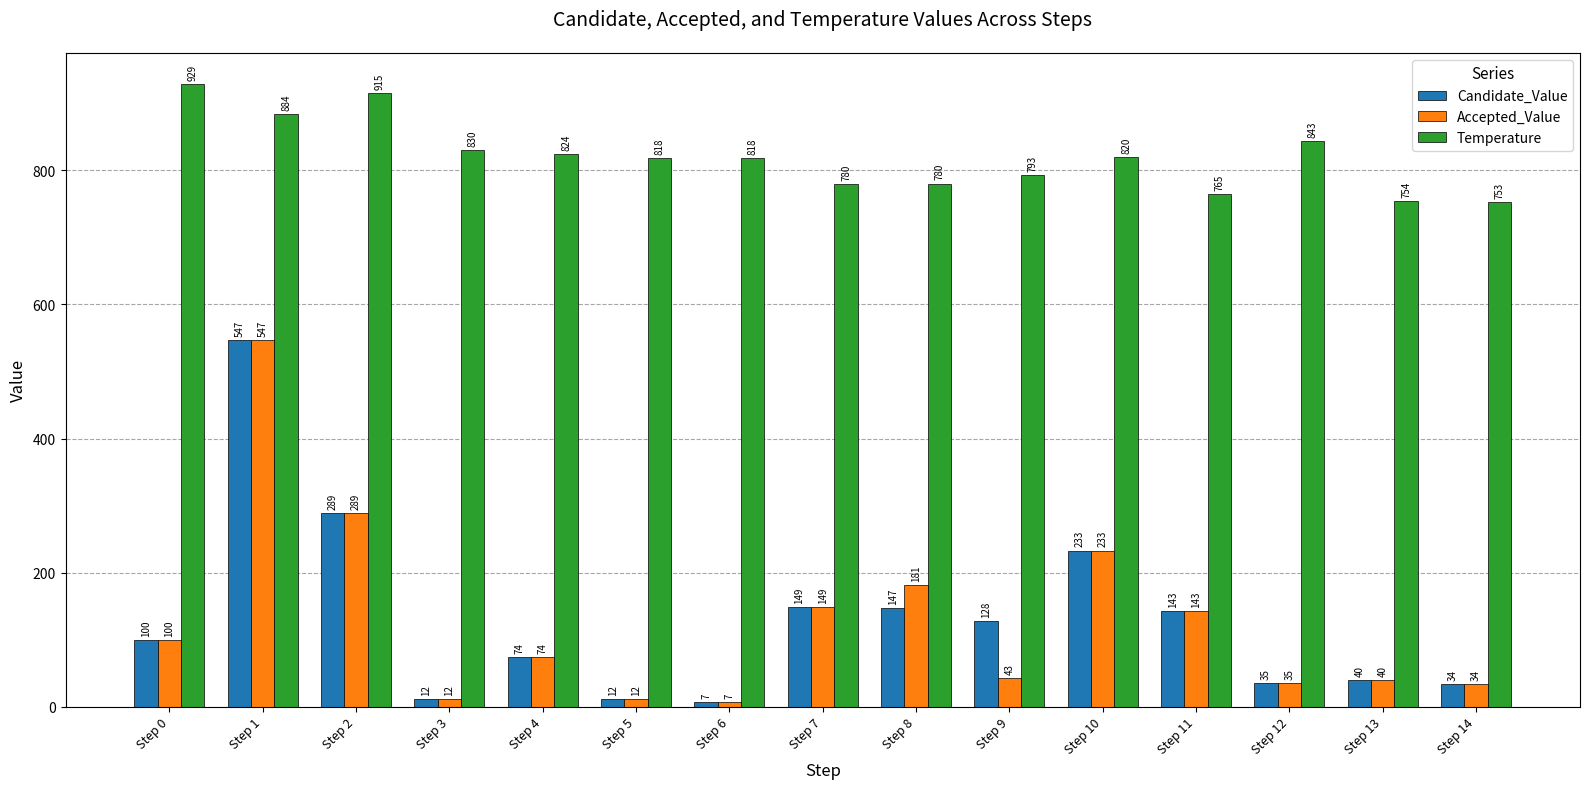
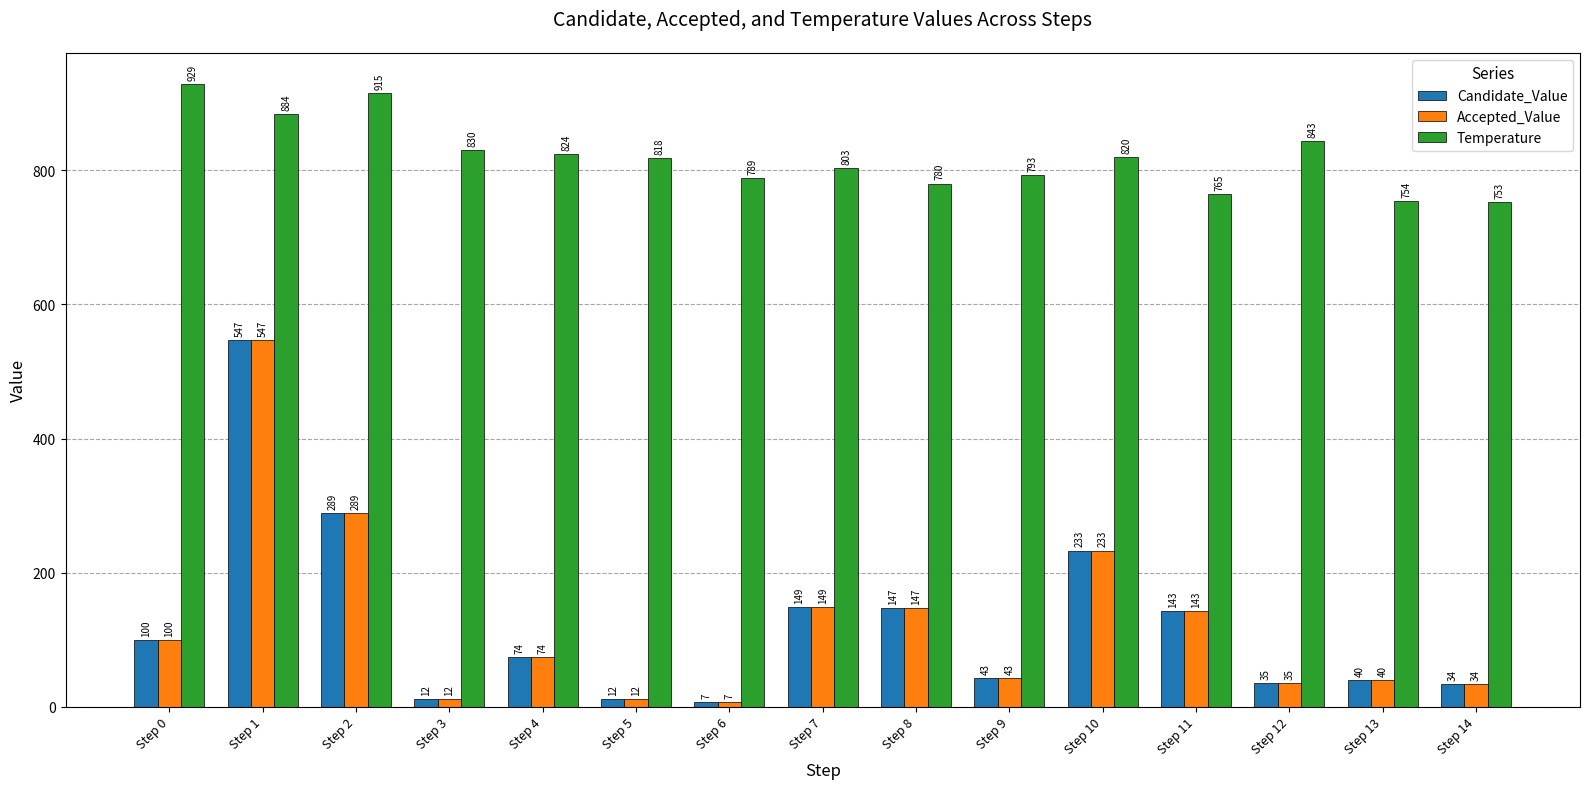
  {
    "Candidate_Value": {
      "Step 0": 100,
      "Step 1": 547,
      "Step 2": 289,
      "Step 3": 12,
      "Step 4": 74,
      "Step 5": 12,
      "Step 6": 7,
      "Step 7": 149,
      "Step 8": 147,
-     "Step 9": 128,
+     "Step 9": 43,
      "Step 10": 233,
      "Step 11": 143,
      "Step 12": 35,
      "Step 13": 40,
      "Step 14": 34
    },
    "Accepted_Value": {
      "Step 0": 100,
      "Step 1": 547,
      "Step 2": 289,
      "Step 3": 12,
      "Step 4": 74,
      "Step 5": 12,
      "Step 6": 7,
      "Step 7": 149,
-     "Step 8": 181,
+     "Step 8": 147,
      "Step 9": 43,
      "Step 10": 233,
      "Step 11": 143,
      "Step 12": 35,
      "Step 13": 40,
      "Step 14": 34
    },
    "Temperature": {
      "Step 0": 929,
      "Step 1": 884,
      "Step 2": 915,
      "Step 3": 830,
      "Step 4": 824,
      "Step 5": 818,
-     "Step 6": 818,
-     "Step 7": 780,
+     "Step 6": 789,
+     "Step 7": 803,
      "Step 8": 780,
      "Step 9": 793,
      "Step 10": 820,
      "Step 11": 765,
      "Step 12": 843,
      "Step 13": 754,
      "Step 14": 753
    }
  }
